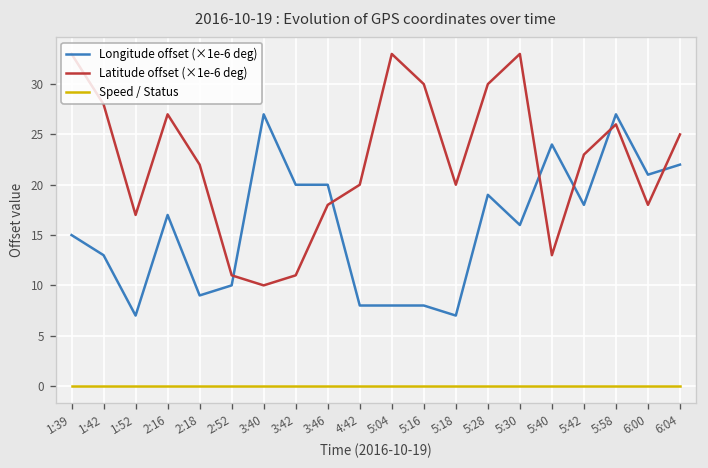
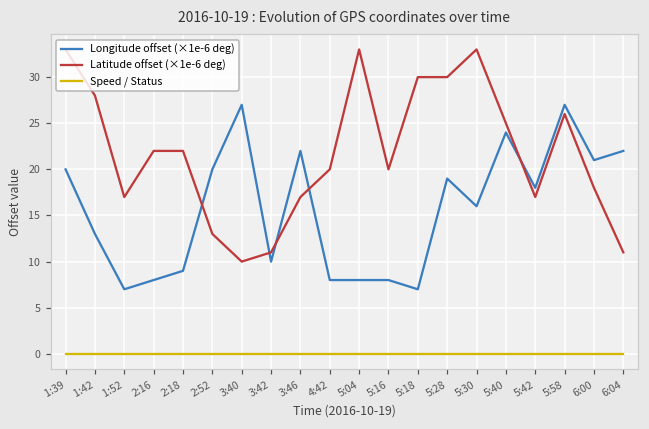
  {
    "Longitude offset (×1e-6 deg)": {
-     "1:39": 15,
+     "1:39": 20,
      "1:42": 13,
      "1:52": 7,
-     "2:16": 17,
+     "2:16": 8,
      "2:18": 9,
-     "2:52": 10,
+     "2:52": 20,
      "3:40": 27,
-     "3:42": 20,
-     "3:46": 20,
+     "3:42": 10,
+     "3:46": 22,
      "4:42": 8,
      "5:04": 8,
      "5:16": 8,
      "5:18": 7,
      "5:28": 19,
      "5:30": 16,
      "5:40": 24,
      "5:42": 18,
      "5:58": 27,
      "6:00": 21,
      "6:04": 22
    },
    "Latitude offset (×1e-6 deg)": {
      "1:42": 28,
      "1:52": 17,
-     "2:16": 27,
+     "2:16": 22,
      "2:18": 22,
-     "2:52": 11,
+     "2:52": 13,
      "3:40": 10,
      "3:42": 11,
-     "3:46": 18,
+     "3:46": 17,
      "4:42": 20,
      "5:04": 33,
-     "5:16": 30,
-     "5:18": 20,
+     "5:16": 20,
+     "5:18": 30,
      "5:28": 30,
      "5:30": 33,
-     "5:40": 13,
-     "5:42": 23,
+     "5:40": 25,
+     "5:42": 17,
      "5:58": 26,
      "6:00": 18,
-     "6:04": 25
+     "6:04": 11
    },
    "Speed / Status": {
      "1:39": 0,
      "1:42": 0,
      "1:52": 0,
      "2:16": 0,
      "2:18": 0,
      "2:52": 0,
      "3:40": 0,
      "3:42": 0,
      "3:46": 0,
      "4:42": 0,
      "5:04": 0,
      "5:16": 0,
      "5:18": 0,
      "5:28": 0,
      "5:30": 0,
      "5:40": 0,
      "5:42": 0,
      "5:58": 0,
      "6:00": 0,
      "6:04": 0
    }
  }
